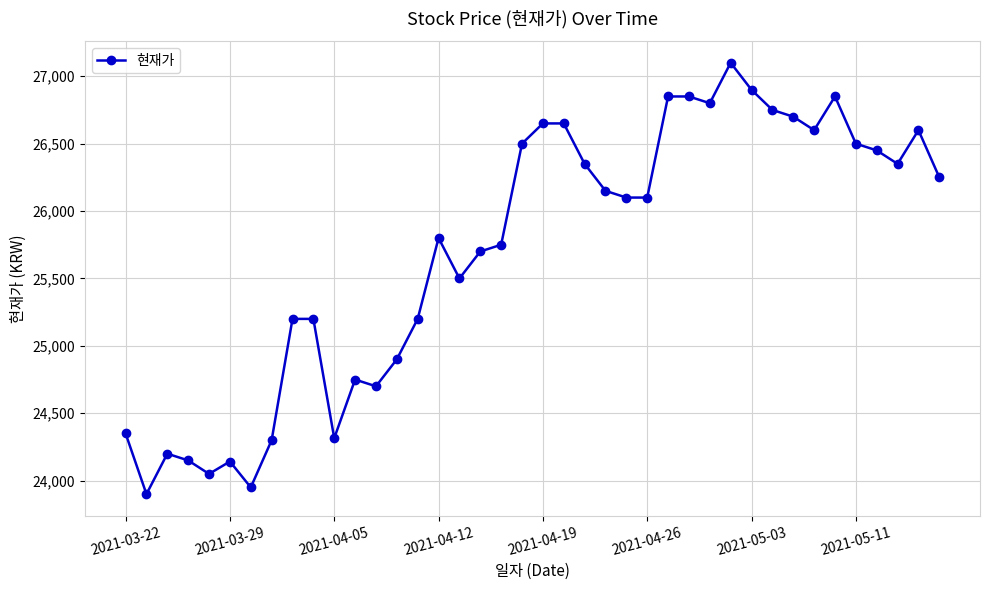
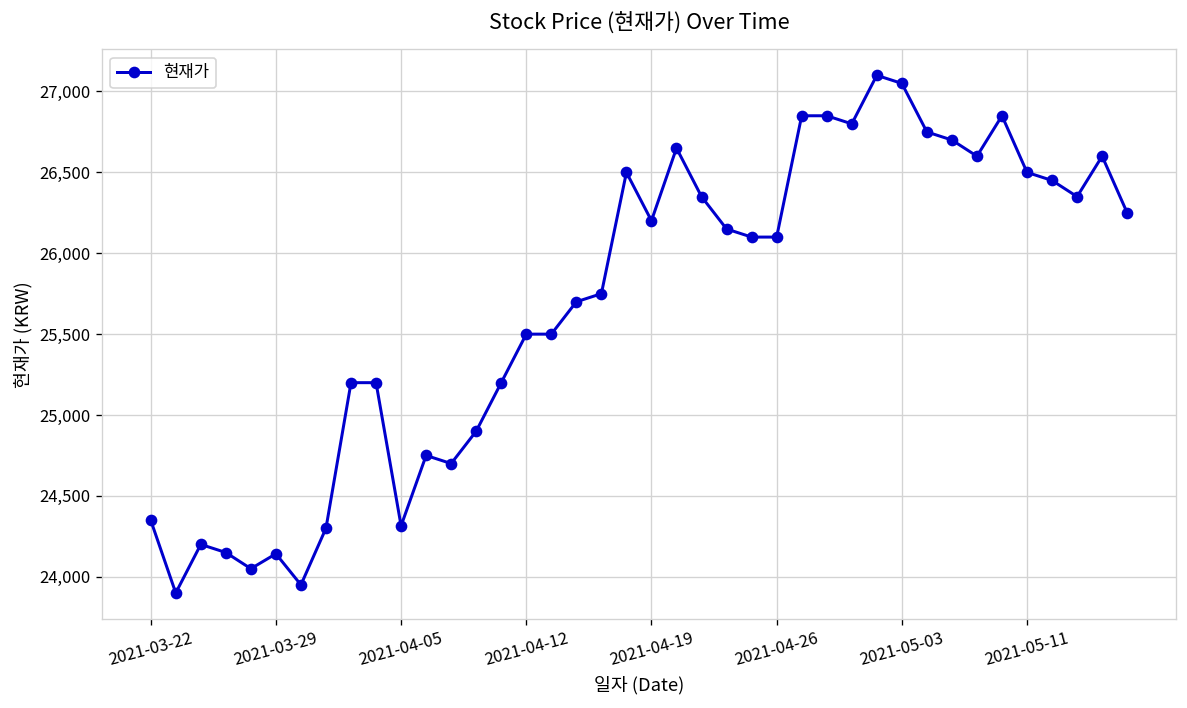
  {
    "2021-03-22": "24,350",
    "2021-03-29": "24,140",
    "2021-04-05": "24,320",
-   "2021-04-12": "25,800",
-   "2021-04-19": "26,650",
+   "2021-04-12": "25,500",
+   "2021-04-19": "26,200",
    "2021-04-26": "26,100",
-   "2021-05-03": "26,900",
+   "2021-05-03": "27,050",
    "2021-05-11": "26,500"
  }
